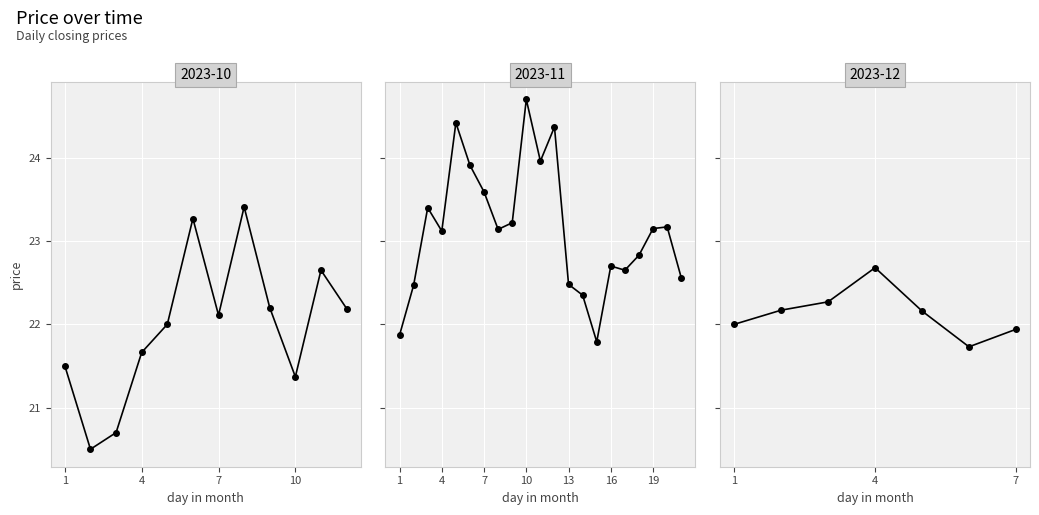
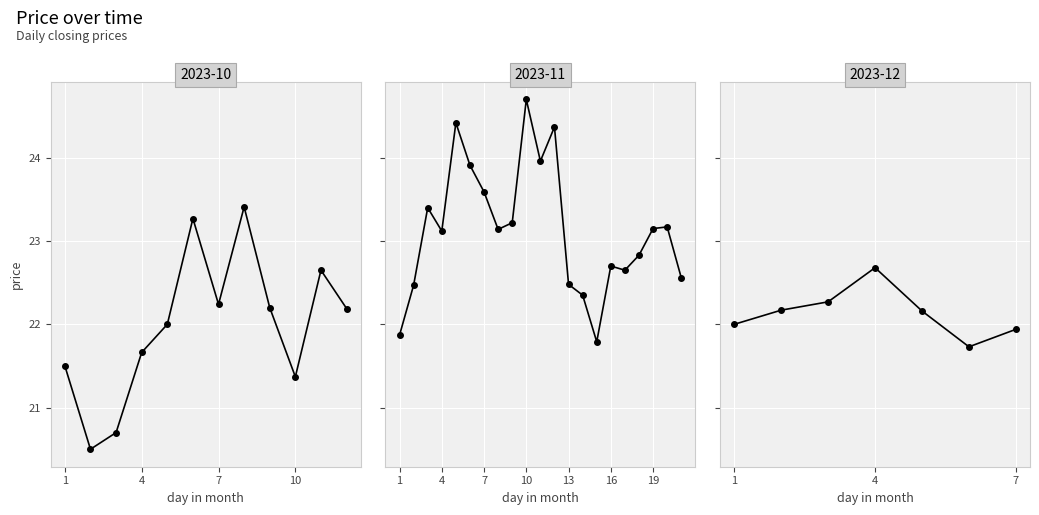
  {
    "2023-10": {
      "1": 21.5,
      "4": 21.7,
-     "7": 22.1,
+     "7": 22.2,
      "10": 21.4
    }
  }
